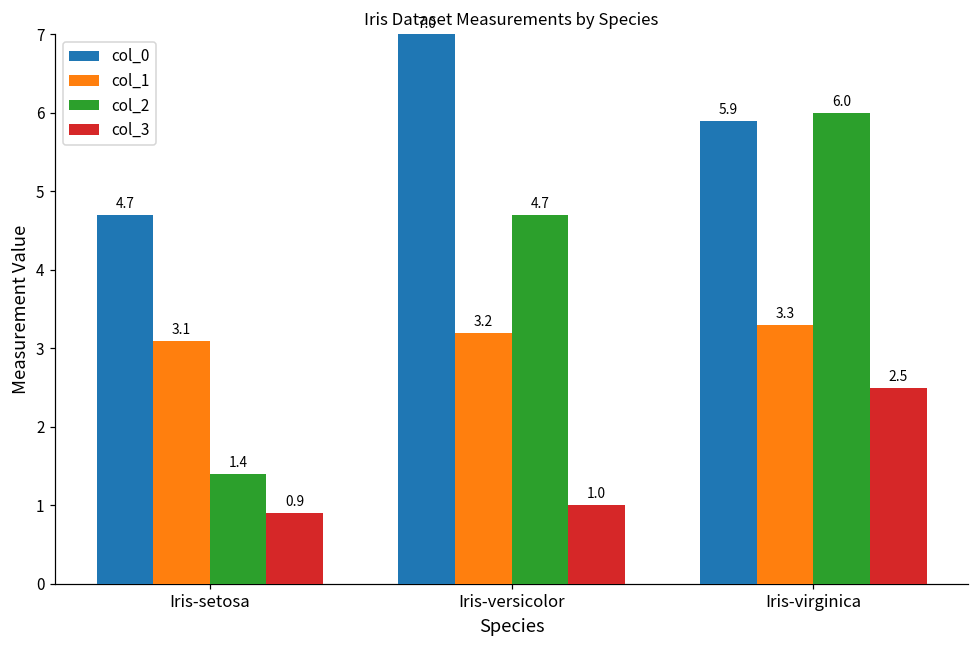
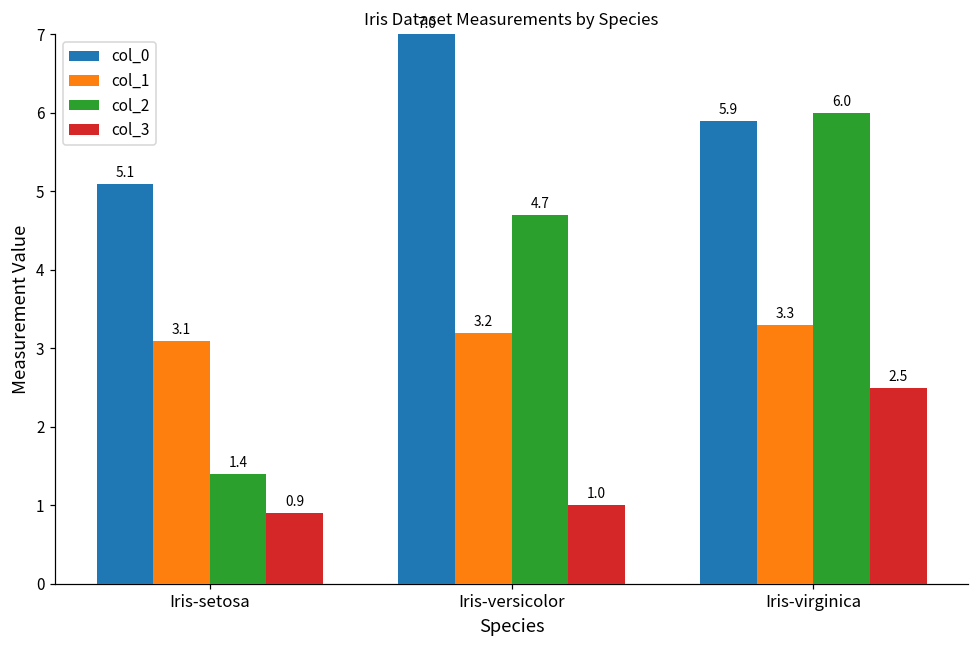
  {
    "col_0": {
-     "Iris-setosa": 4.7,
+     "Iris-setosa": 5.1,
      "Iris-versicolor": 7.0,
      "Iris-virginica": 5.9
    },
    "col_1": {
      "Iris-setosa": 3.1,
      "Iris-versicolor": 3.2,
      "Iris-virginica": 3.3
    },
    "col_2": {
      "Iris-setosa": 1.4,
      "Iris-versicolor": 4.7,
      "Iris-virginica": 6.0
    },
    "col_3": {
      "Iris-setosa": 0.9,
      "Iris-versicolor": 1.0,
      "Iris-virginica": 2.5
    }
  }
